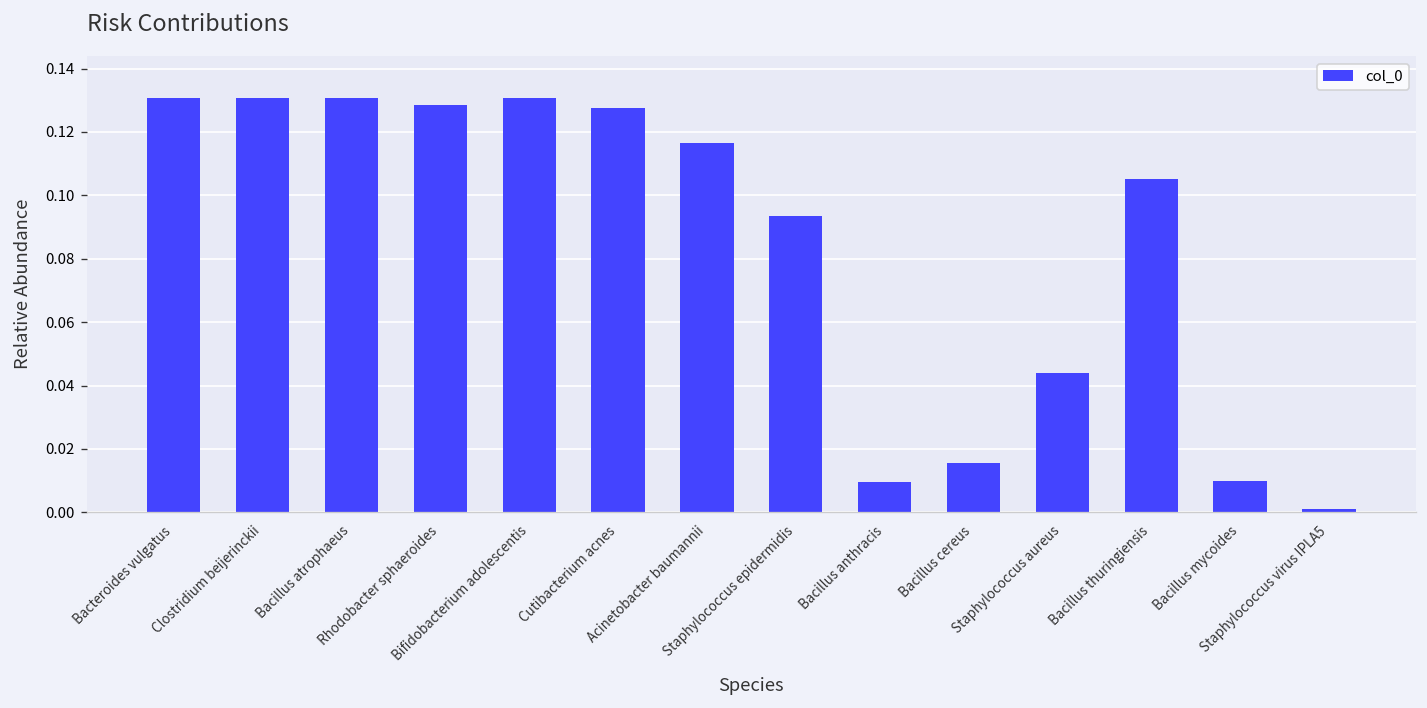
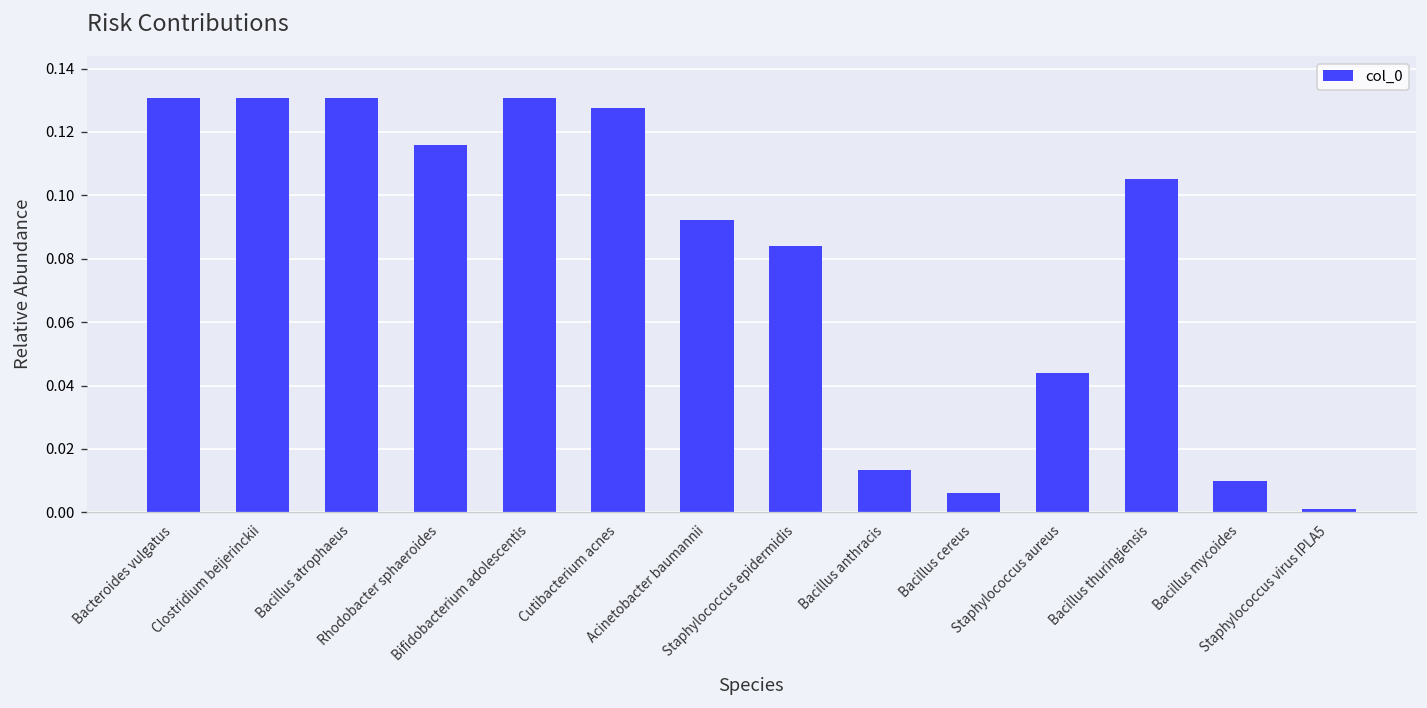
  {
    "Bacteroides vulgatus": 0.131,
    "Clostridium beijerinckii": 0.131,
    "Bacillus atrophaeus": 0.131,
-   "Rhodobacter sphaeroides": 0.128,
+   "Rhodobacter sphaeroides": 0.116,
    "Bifidobacterium adolescentis": 0.131,
    "Cutibacterium acnes": 0.127,
-   "Acinetobacter baumannii": 0.116,
-   "Staphylococcus epidermidis": 0.093,
-   "Bacillus anthracis": 0.010,
-   "Bacillus cereus": 0.015,
+   "Acinetobacter baumannii": 0.092,
+   "Staphylococcus epidermidis": 0.084,
+   "Bacillus anthracis": 0.013,
+   "Bacillus cereus": 0.006,
    "Staphylococcus aureus": 0.044,
    "Bacillus thuringiensis": 0.105,
    "Bacillus mycoides": 0.010,
    "Staphylococcus virus IPLA5": 0.001
  }
